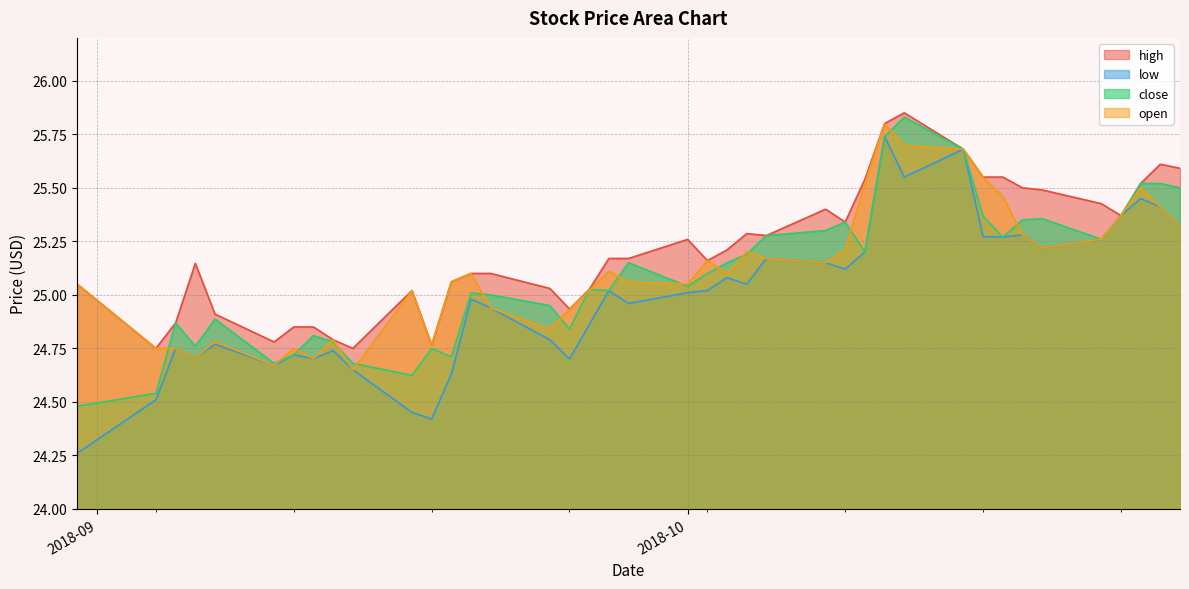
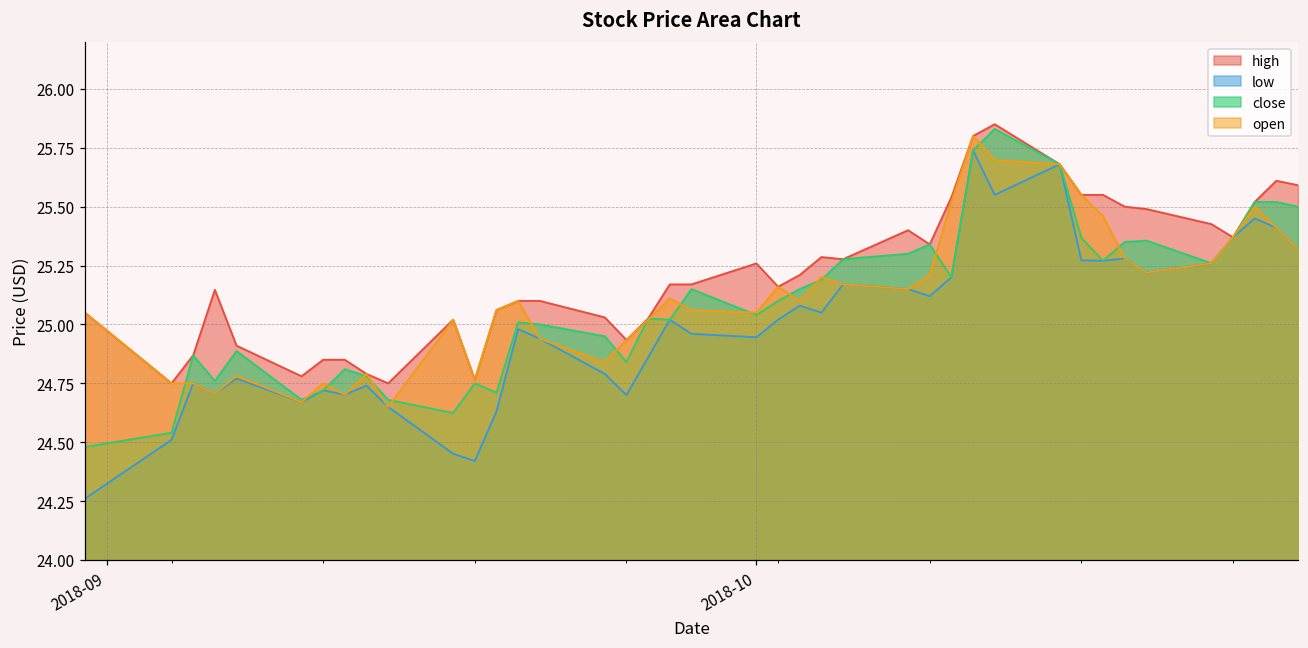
  {
    "high": {
      "2018-10": 25.26
    },
    "low": {
-     "2018-10": 25.01
+     "2018-10": 24.95
    }
  }
